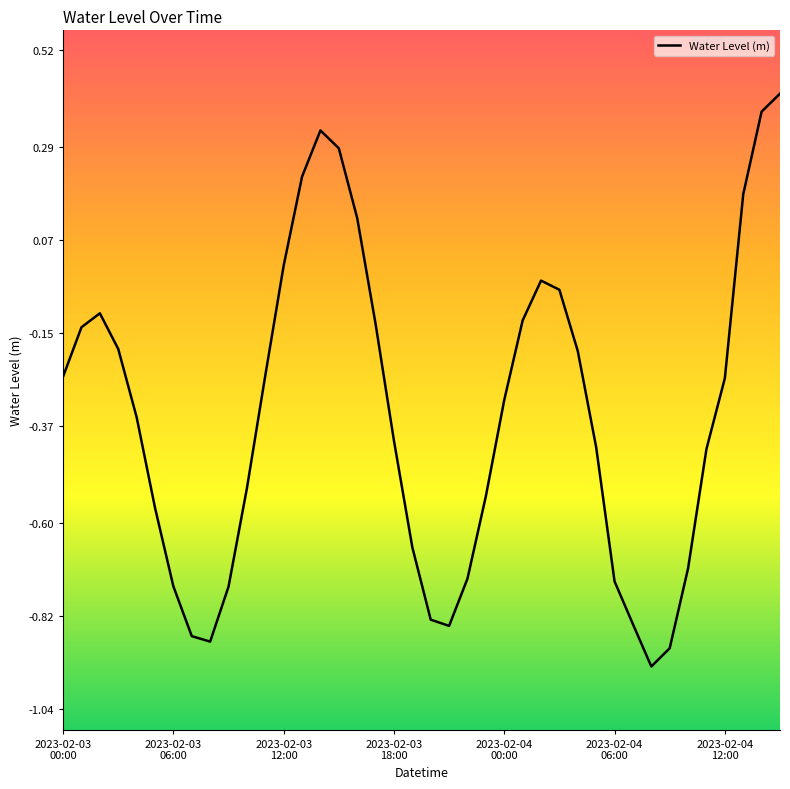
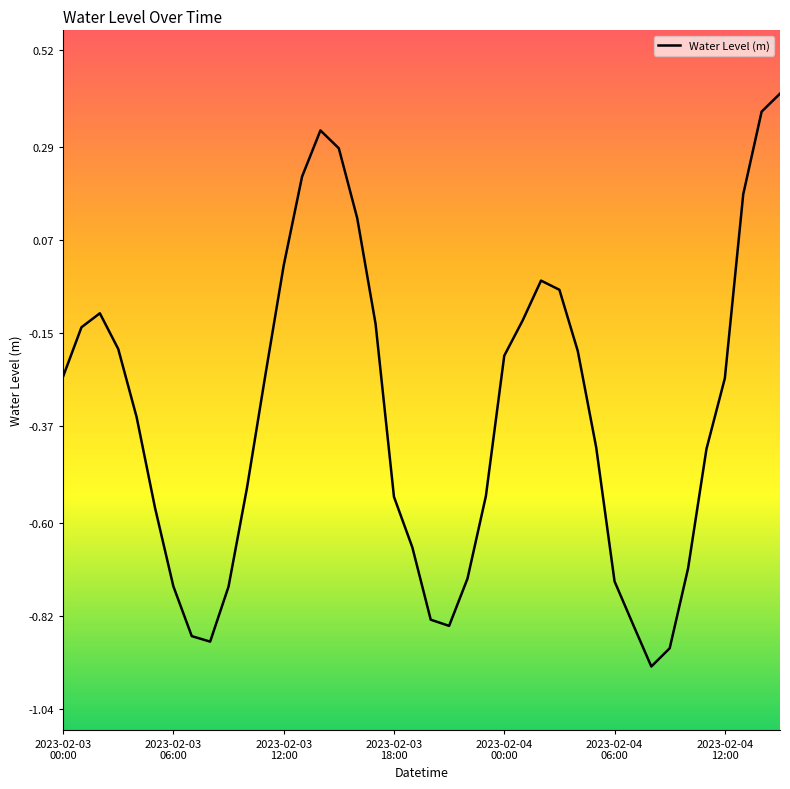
  {
    "2023-02-03 00:00": -0.25,
    "2023-02-03 06:00": -0.75,
    "2023-02-03 12:00": 0.01,
-   "2023-02-03 18:00": -0.41,
-   "2023-02-04 00:00": -0.31,
+   "2023-02-03 18:00": -0.54,
+   "2023-02-04 00:00": -0.20,
    "2023-02-04 06:00": -0.74,
    "2023-02-04 12:00": -0.26
  }
